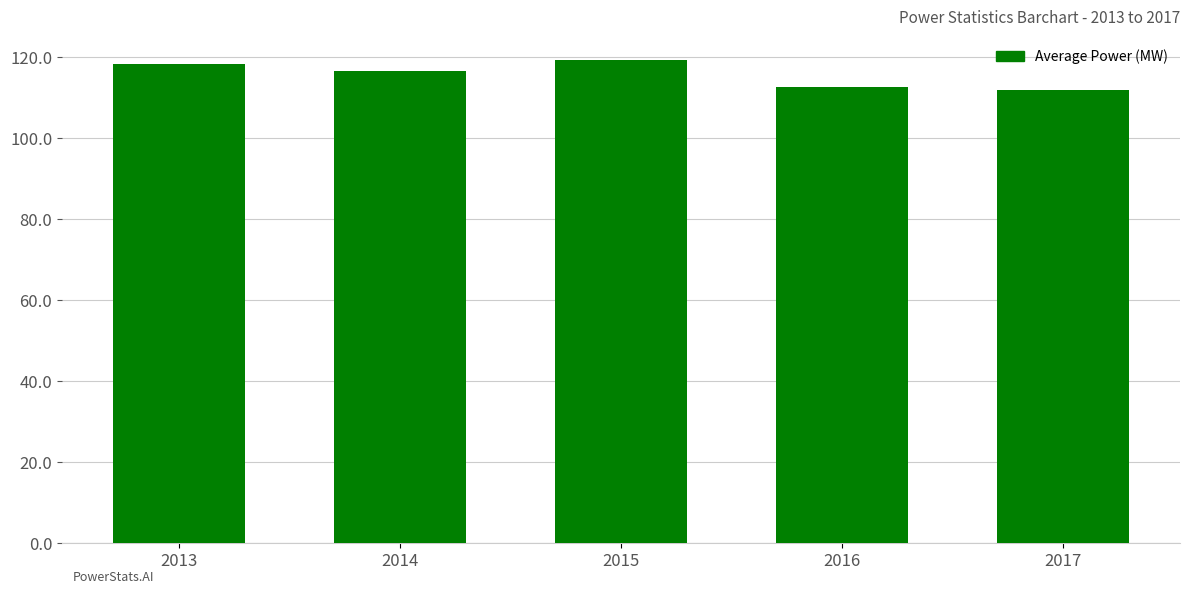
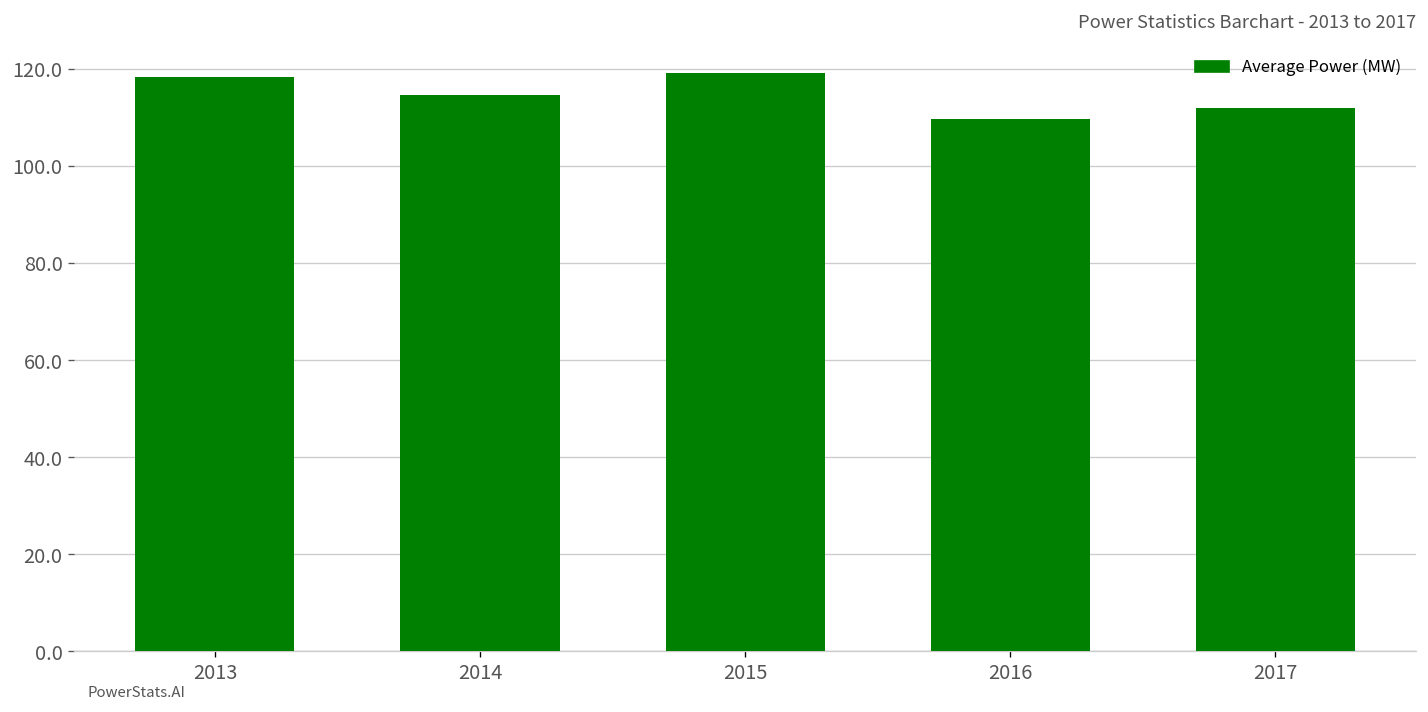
  {
    "2013": 118,
-   "2014": 117,
+   "2014": 115,
    "2015": 119,
-   "2016": 113,
+   "2016": 110,
    "2017": 112
  }
